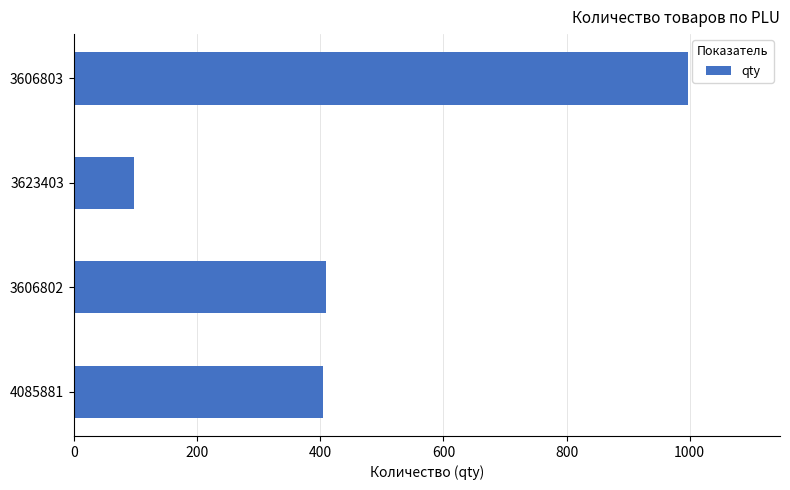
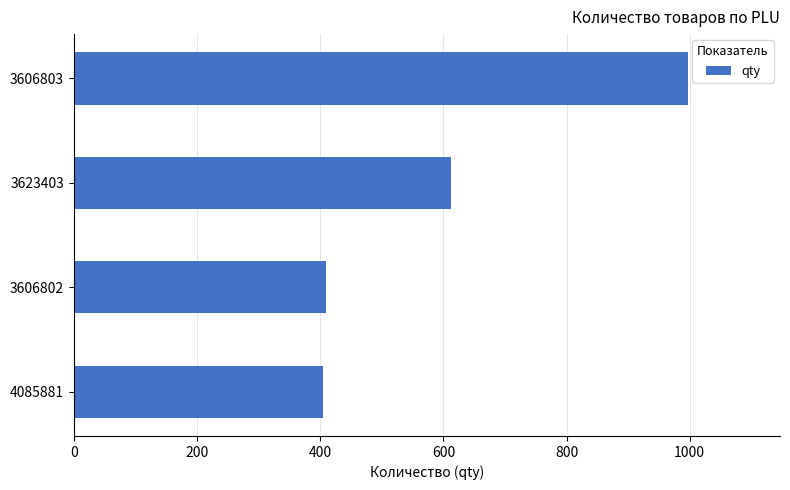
  {
    "3606803": 1000,
-   "3623403": 100,
+   "3623403": 610,
    "3606802": 410,
    "4085881": 410
  }
